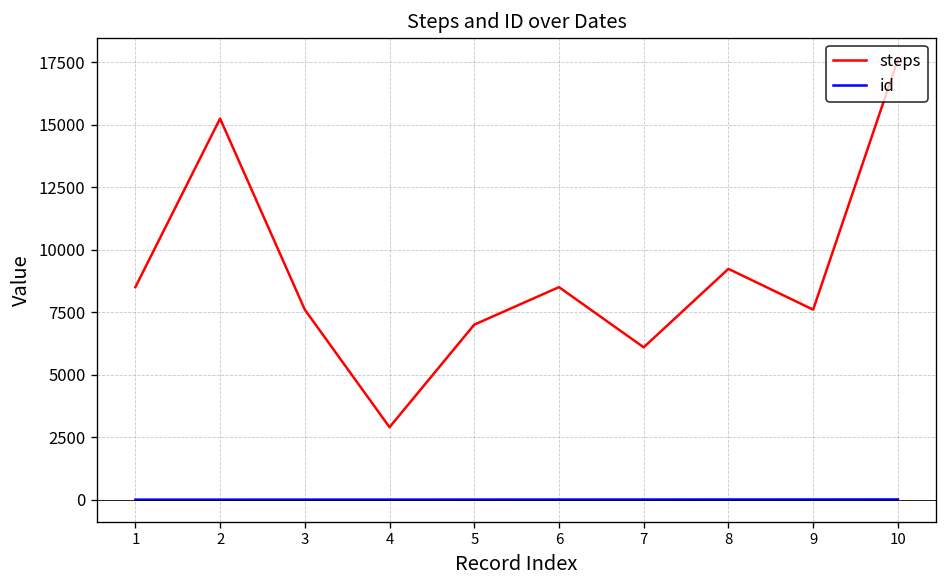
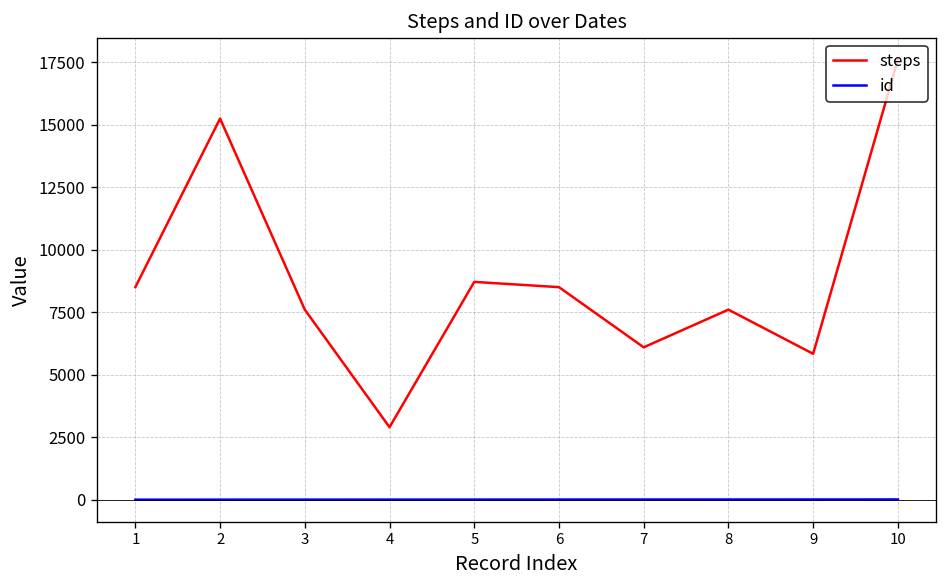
  {
    "steps": {
      "1": 8500,
      "2": 15200,
      "3": 7600,
      "4": 2900,
-     "5": 7000,
+     "5": 8700,
      "6": 8500,
      "7": 6100,
-     "8": 9200,
-     "9": 7600
+     "8": 7600,
+     "9": 5800
    },
    "id": {
      "1": 0,
      "2": 0,
      "3": 0,
      "4": 0,
      "5": 0,
      "6": 0,
      "7": 0,
      "8": 0,
      "9": 0,
      "10": 0
    }
  }
